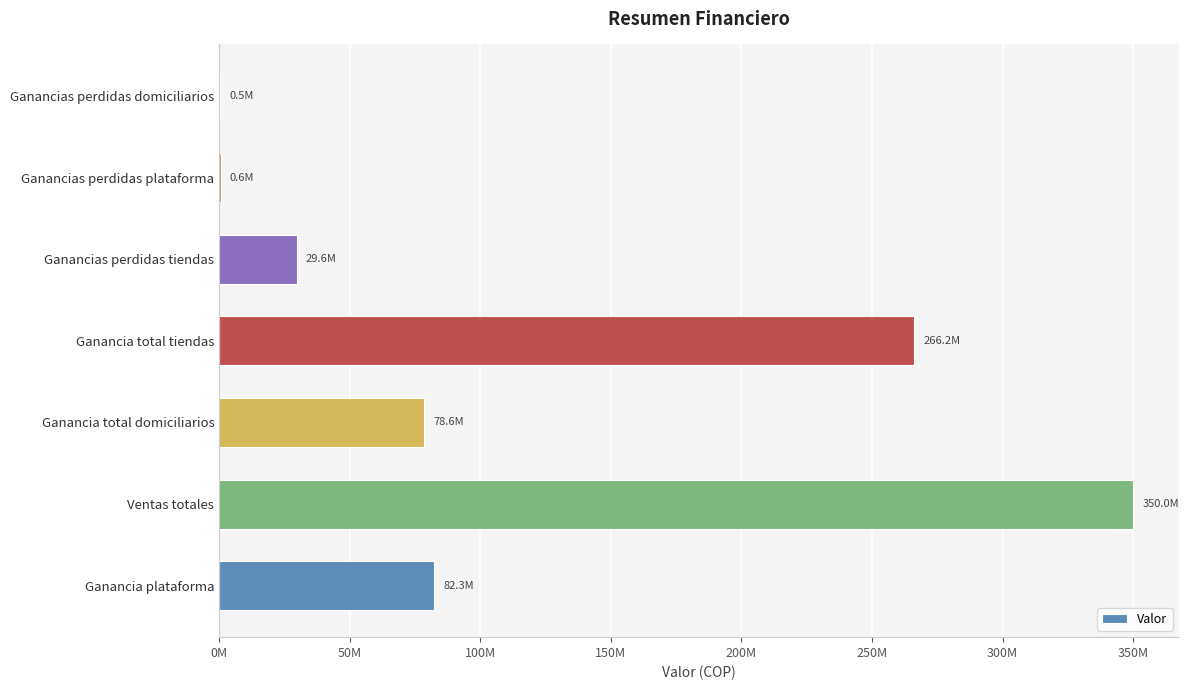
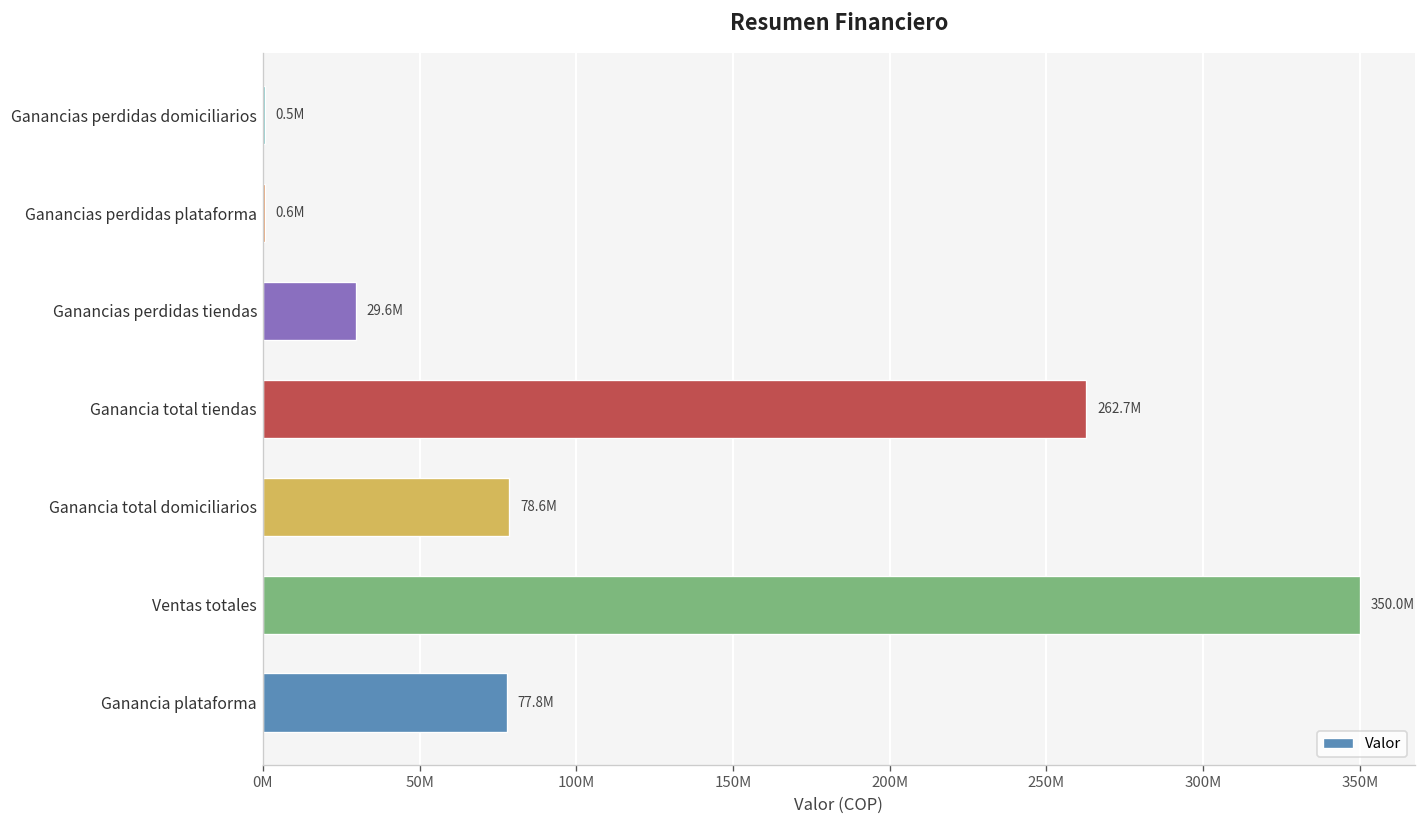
  {
    "Ganancias perdidas domiciliarios": "0.5M",
    "Ganancias perdidas plataforma": "0.6M",
    "Ganancias perdidas tiendas": "29.6M",
-   "Ganancia total tiendas": "266.2M",
+   "Ganancia total tiendas": "262.7M",
    "Ganancia total domiciliarios": "78.6M",
    "Ventas totales": "350.0M",
-   "Ganancia plataforma": "82.3M"
+   "Ganancia plataforma": "77.8M"
  }
